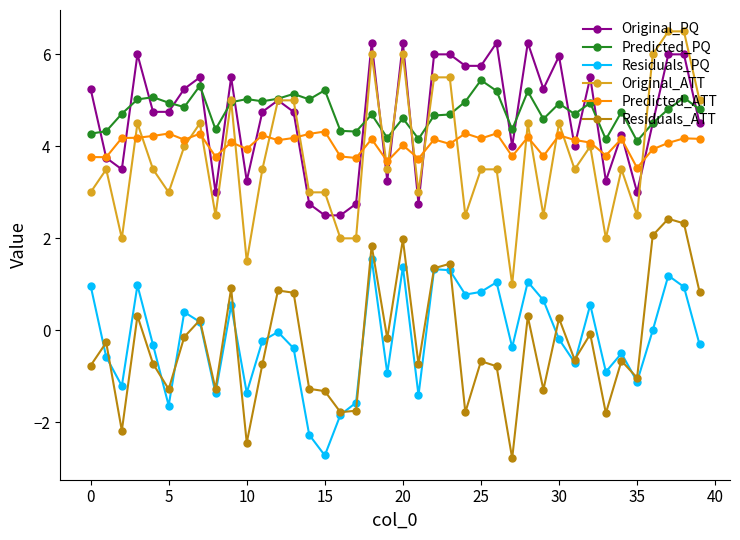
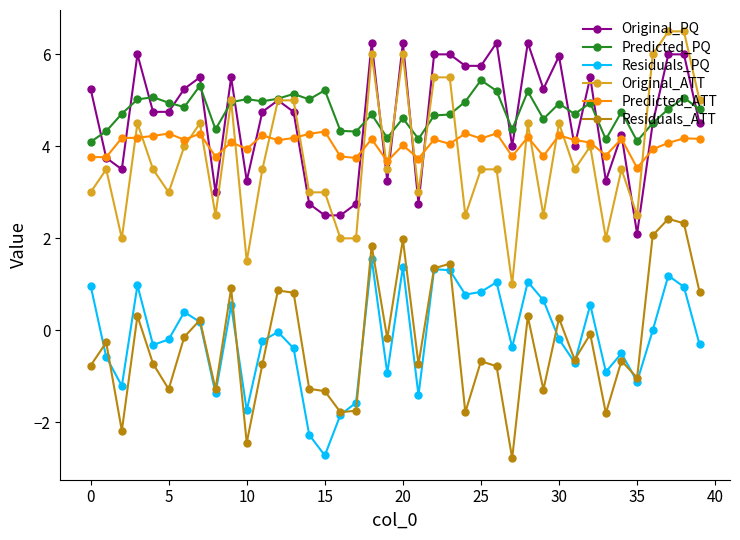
  {
    "Original_PQ": {
      "0": 5.3,
      "5": 4.8,
      "10": 3.3,
      "15": 2.5,
      "20": 6.3,
      "25": 5.8,
      "30": 6.0,
-     "35": 3.0
+     "35": 2.1
    },
    "Predicted_PQ": {
-     "0": 4.3,
+     "0": 4.1,
      "5": 4.9,
      "10": 5.0,
      "15": 5.2,
      "20": 4.6,
      "25": 5.4,
      "30": 4.9,
      "35": 4.1
    },
    "Residuals_PQ": {
      "0": 1.0,
-     "5": -1.6,
-     "10": -1.4,
+     "5": -0.2,
+     "10": -1.7,
      "15": -2.7,
      "20": 1.4,
      "25": 0.8,
      "30": -0.2,
      "35": -1.1
    }
  }
